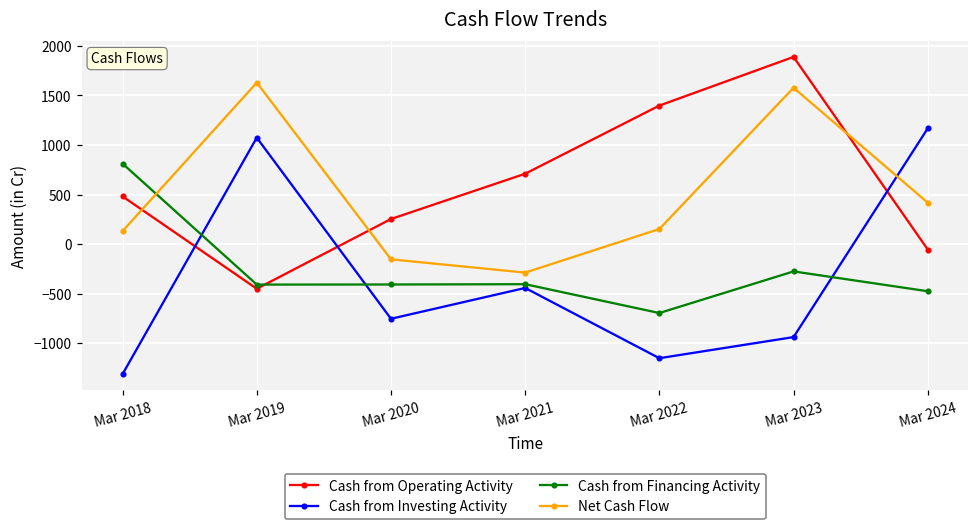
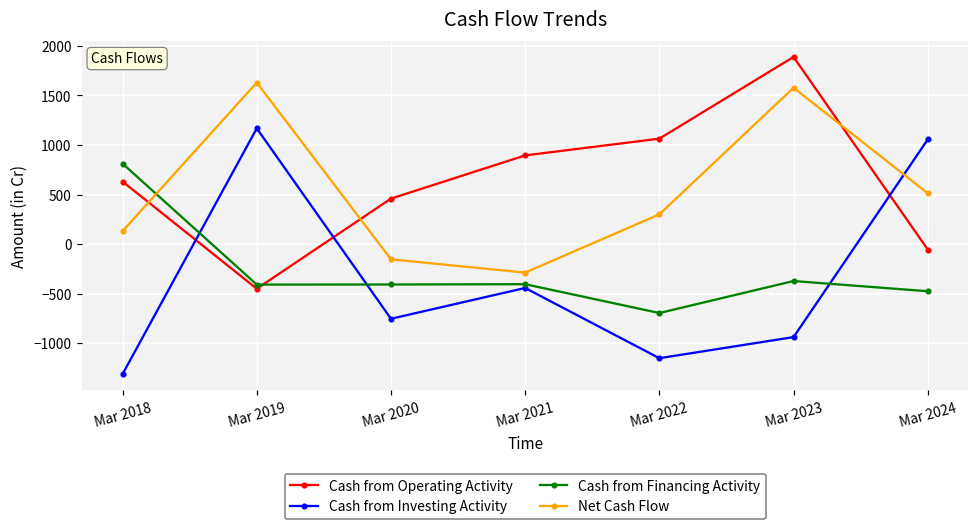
  {
    "Cash from Operating Activity": {
-     "Mar 2018": 500,
+     "Mar 2018": 600,
      "Mar 2019": -500,
-     "Mar 2020": 300,
-     "Mar 2021": 700,
-     "Mar 2022": 1400,
+     "Mar 2020": 500,
+     "Mar 2021": 900,
+     "Mar 2022": 1100,
      "Mar 2023": 1900,
      "Mar 2024": -100
    },
    "Cash from Investing Activity": {
      "Mar 2018": -1300,
-     "Mar 2019": 1100,
+     "Mar 2019": 1200,
      "Mar 2020": -800,
      "Mar 2021": -400,
      "Mar 2022": -1200,
      "Mar 2023": -900,
-     "Mar 2024": 1200
+     "Mar 2024": 1100
    },
    "Cash from Financing Activity": {
      "Mar 2018": 800,
      "Mar 2019": -400,
      "Mar 2020": -400,
      "Mar 2021": -400,
      "Mar 2022": -700,
-     "Mar 2023": -300,
+     "Mar 2023": -400,
      "Mar 2024": -500
    },
    "Net Cash Flow": {
      "Mar 2018": 100,
      "Mar 2019": 1600,
      "Mar 2020": -200,
      "Mar 2021": -300,
-     "Mar 2022": 200,
+     "Mar 2022": 300,
      "Mar 2023": 1600,
-     "Mar 2024": 400
+     "Mar 2024": 500
    }
  }
